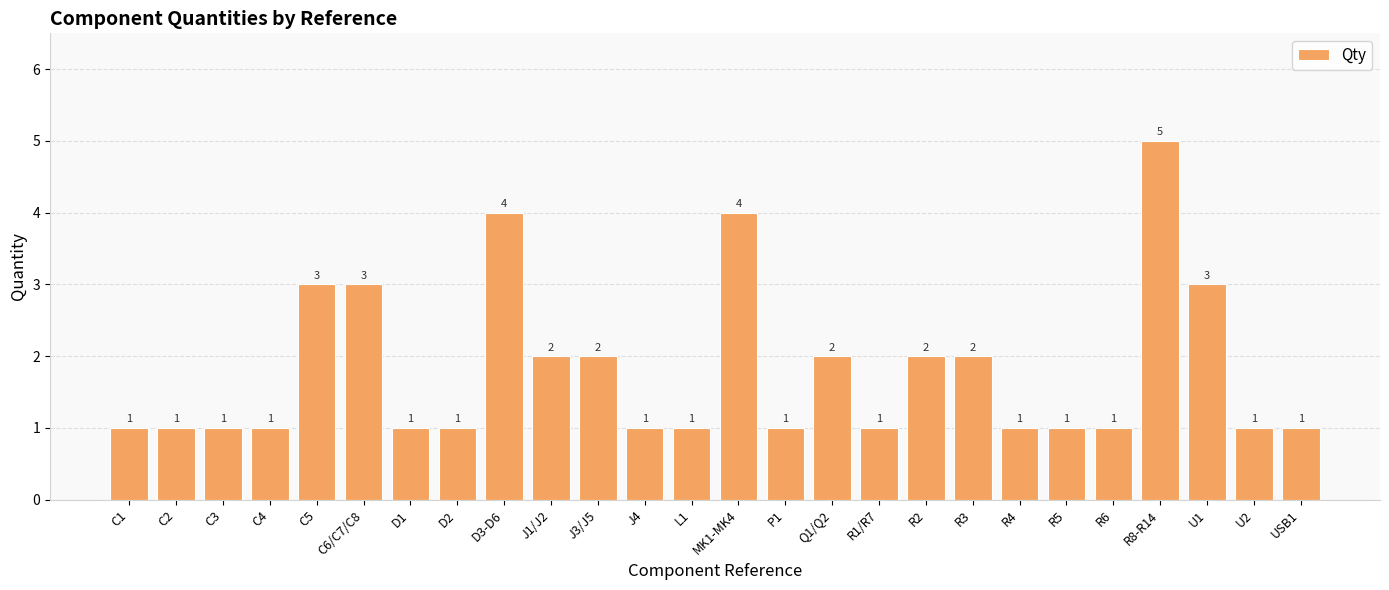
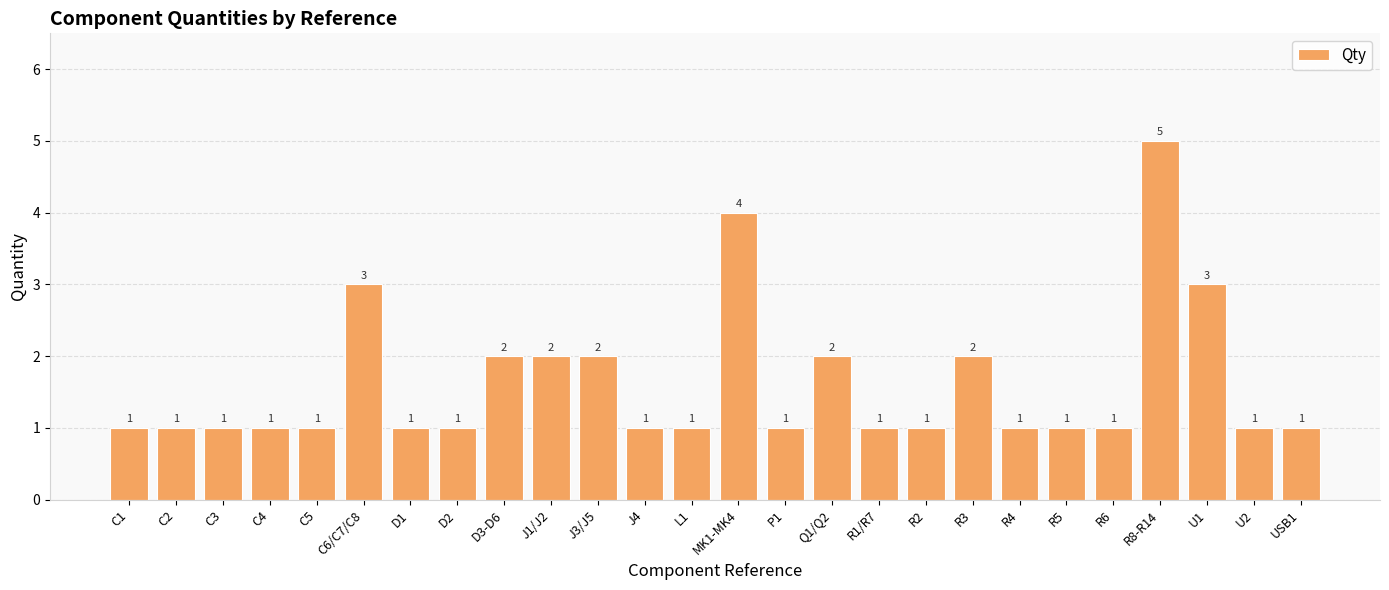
  {
    "C1": 1,
    "C2": 1,
    "C3": 1,
    "C4": 1,
-   "C5": 3,
+   "C5": 1,
    "C6/C7/C8": 3,
    "D1": 1,
    "D2": 1,
-   "D3-D6": 4,
+   "D3-D6": 2,
    "J1/J2": 2,
    "J3/J5": 2,
    "J4": 1,
    "L1": 1,
    "MK1-MK4": 4,
    "P1": 1,
    "Q1/Q2": 2,
    "R1/R7": 1,
-   "R2": 2,
+   "R2": 1,
    "R3": 2,
    "R4": 1,
    "R5": 1,
    "R6": 1,
    "R8-R14": 5,
    "U1": 3,
    "U2": 1,
    "USB1": 1
  }
